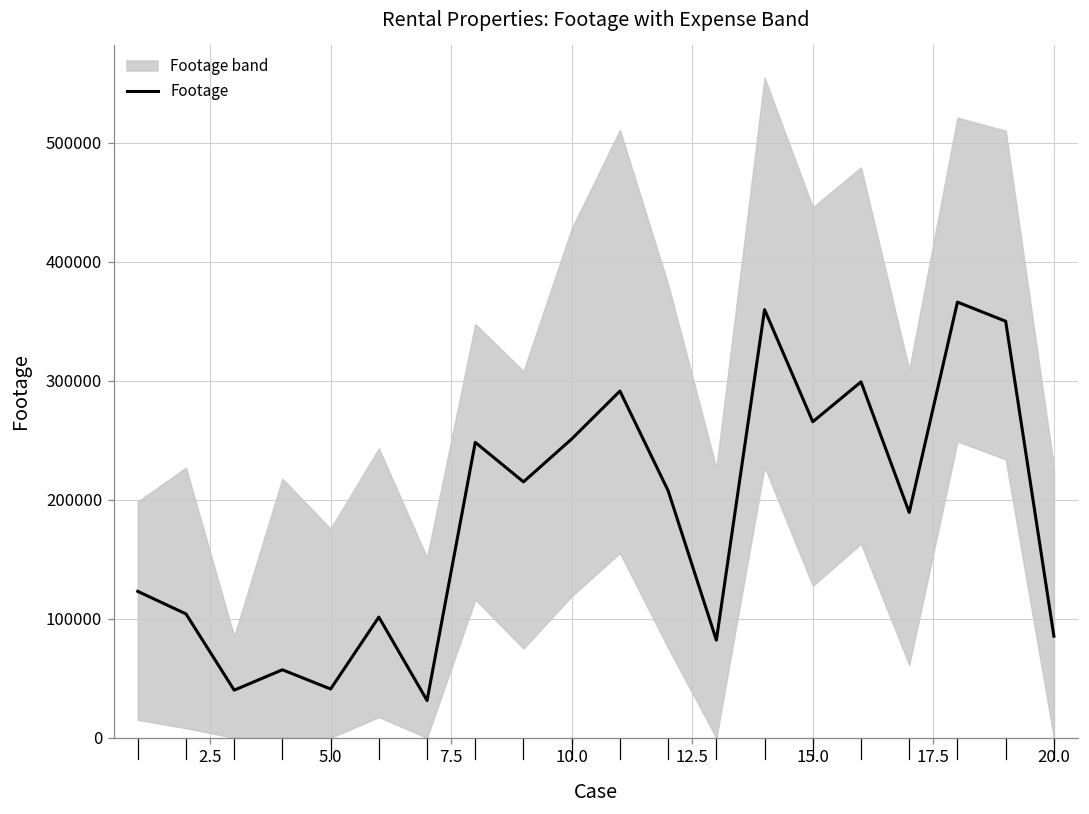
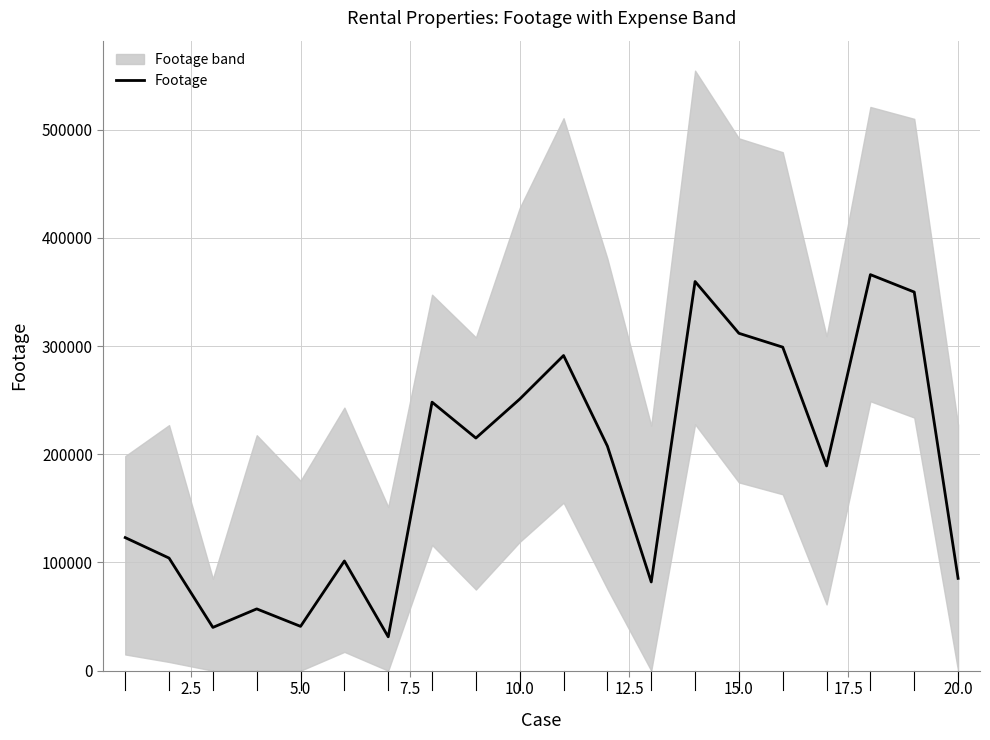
  {
    "Footage": {
      "5.0": 41000,
      "10.0": 251000,
-     "15.0": 266000,
+     "15.0": 312000,
      "20.0": 85000
    },
    "Footage band": {
      "5.0": 176000,
      "20.0": 227000
    }
  }
